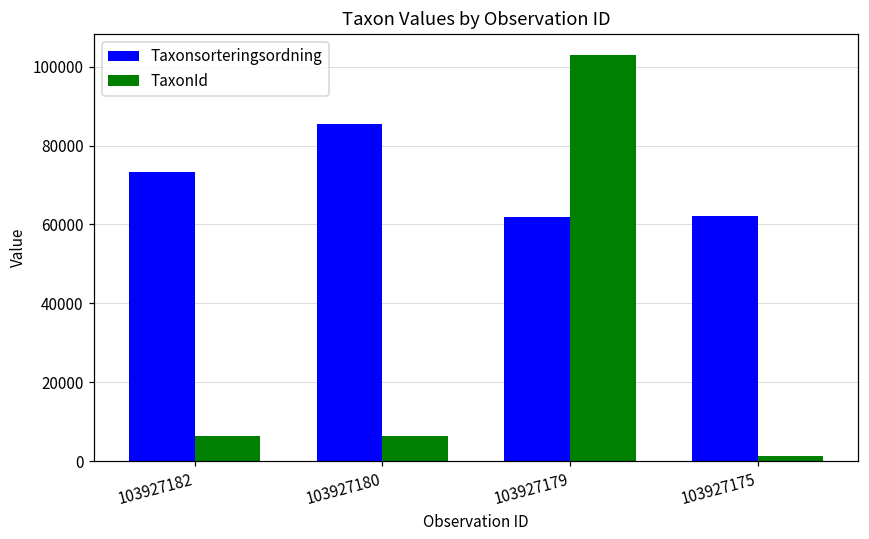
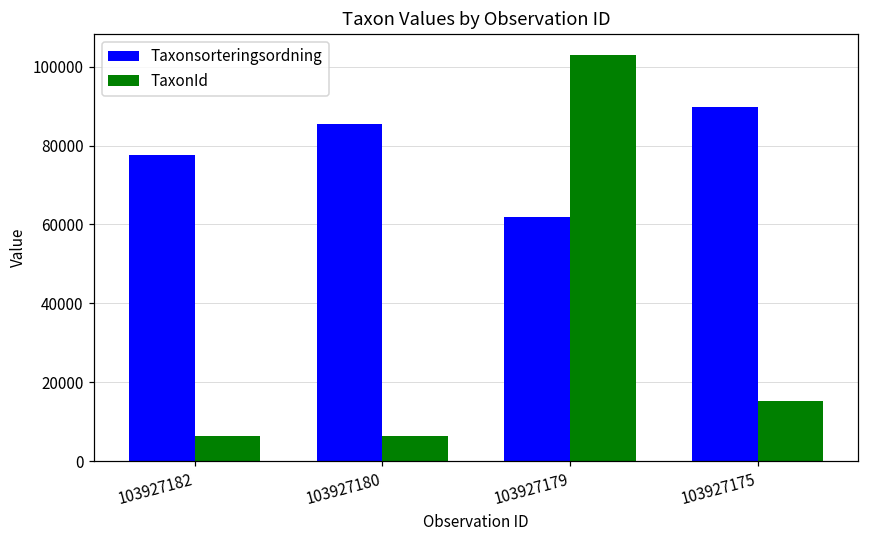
  {
    "Taxonsorteringsordning": {
-     "103927182": 73000,
+     "103927182": 78000,
      "103927180": 86000,
      "103927179": 62000,
-     "103927175": 62000
+     "103927175": 90000
    },
    "TaxonId": {
      "103927182": 6000,
      "103927180": 6000,
      "103927179": 103000,
-     "103927175": 1000
+     "103927175": 15000
    }
  }
